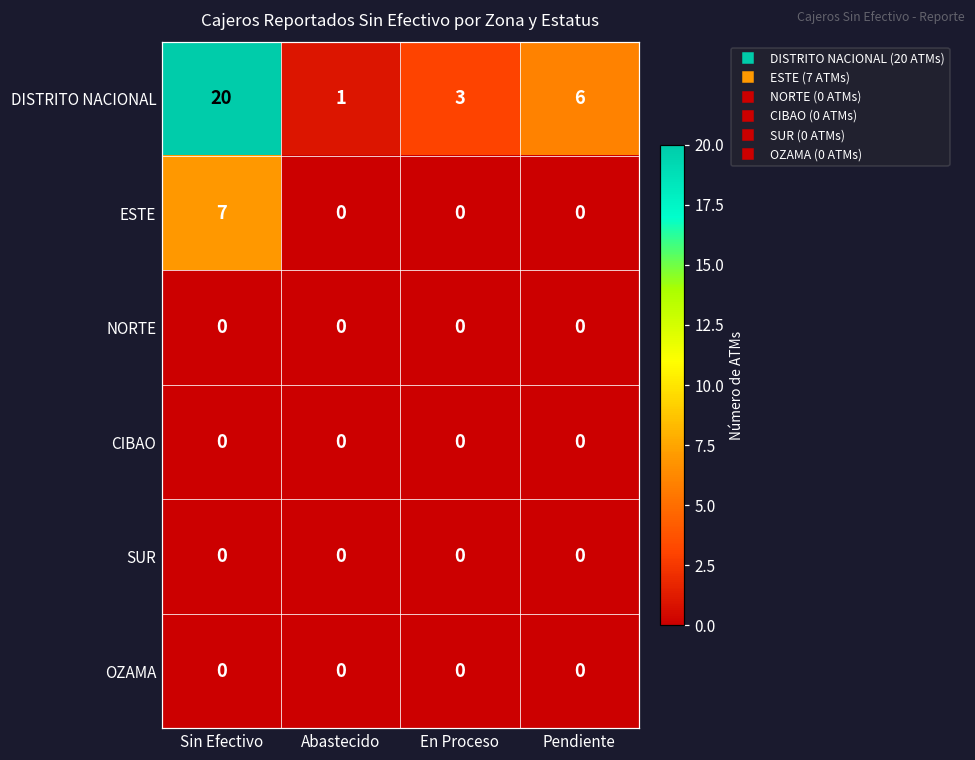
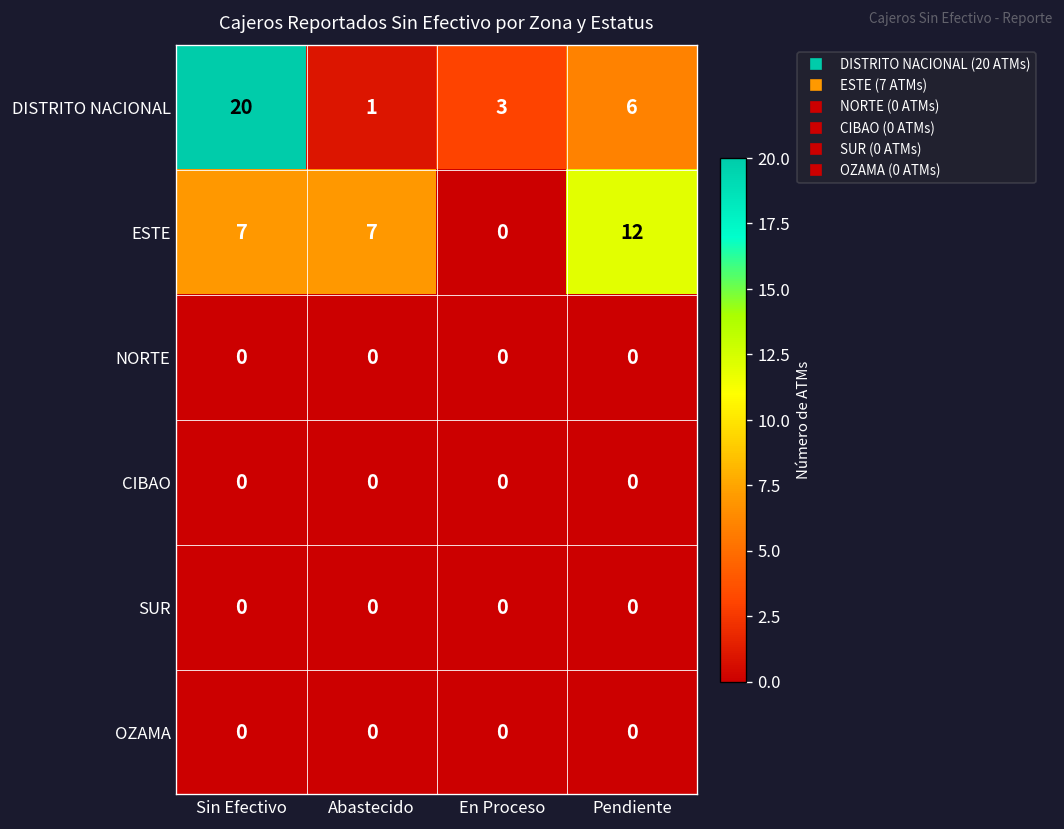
  {
    "DISTRITO NACIONAL": {
      "Sin Efectivo": 20,
      "Abastecido": 1,
      "En Proceso": 3,
      "Pendiente": 6
    },
    "ESTE": {
      "Sin Efectivo": 7,
-     "Abastecido": 0,
+     "Abastecido": 7,
      "En Proceso": 0,
-     "Pendiente": 0
+     "Pendiente": 12
    },
    "NORTE": {
      "Sin Efectivo": 0,
      "Abastecido": 0,
      "En Proceso": 0,
      "Pendiente": 0
    },
    "CIBAO": {
      "Sin Efectivo": 0,
      "Abastecido": 0,
      "En Proceso": 0,
      "Pendiente": 0
    },
    "SUR": {
      "Sin Efectivo": 0,
      "Abastecido": 0,
      "En Proceso": 0,
      "Pendiente": 0
    },
    "OZAMA": {
      "Sin Efectivo": 0,
      "Abastecido": 0,
      "En Proceso": 0,
      "Pendiente": 0
    }
  }
